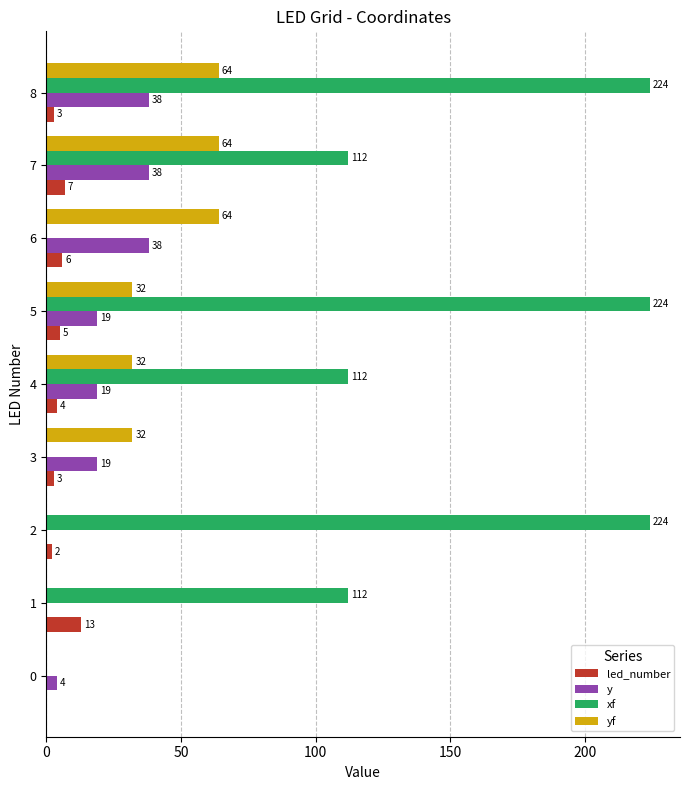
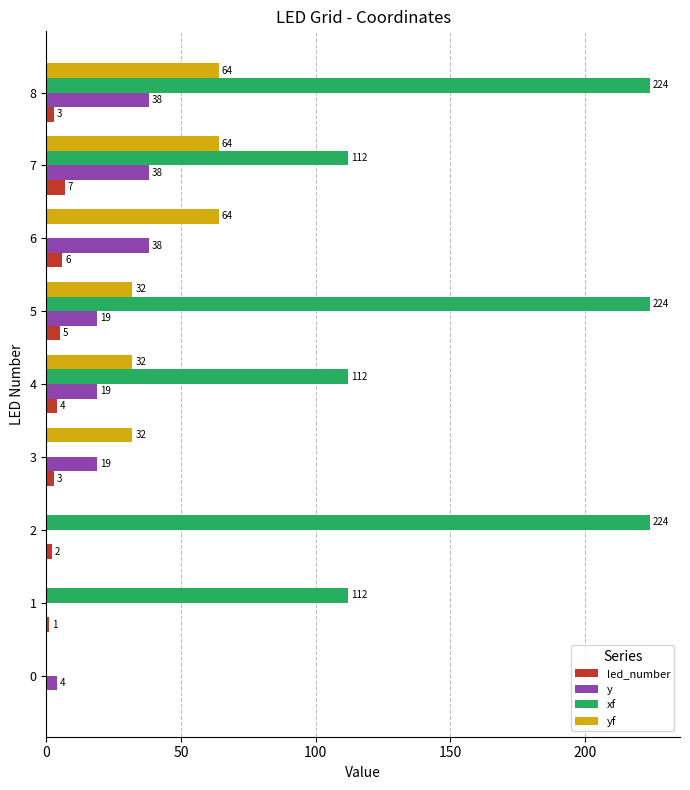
  {
    "led_number": {
      "8": 3,
      "7": 7,
      "6": 6,
      "5": 5,
      "4": 4,
      "3": 3,
      "2": 2,
-     "1": 13
+     "1": 1
    },
    "y": {
      "8": 38,
      "7": 38,
      "6": 38,
      "5": 19,
      "4": 19,
      "3": 19,
      "0": 4
    },
    "xf": {
      "8": 224,
      "7": 112,
      "5": 224,
      "4": 112,
      "2": 224,
      "1": 112
    },
    "yf": {
      "8": 64,
      "7": 64,
      "6": 64,
      "5": 32,
      "4": 32,
      "3": 32
    }
  }
